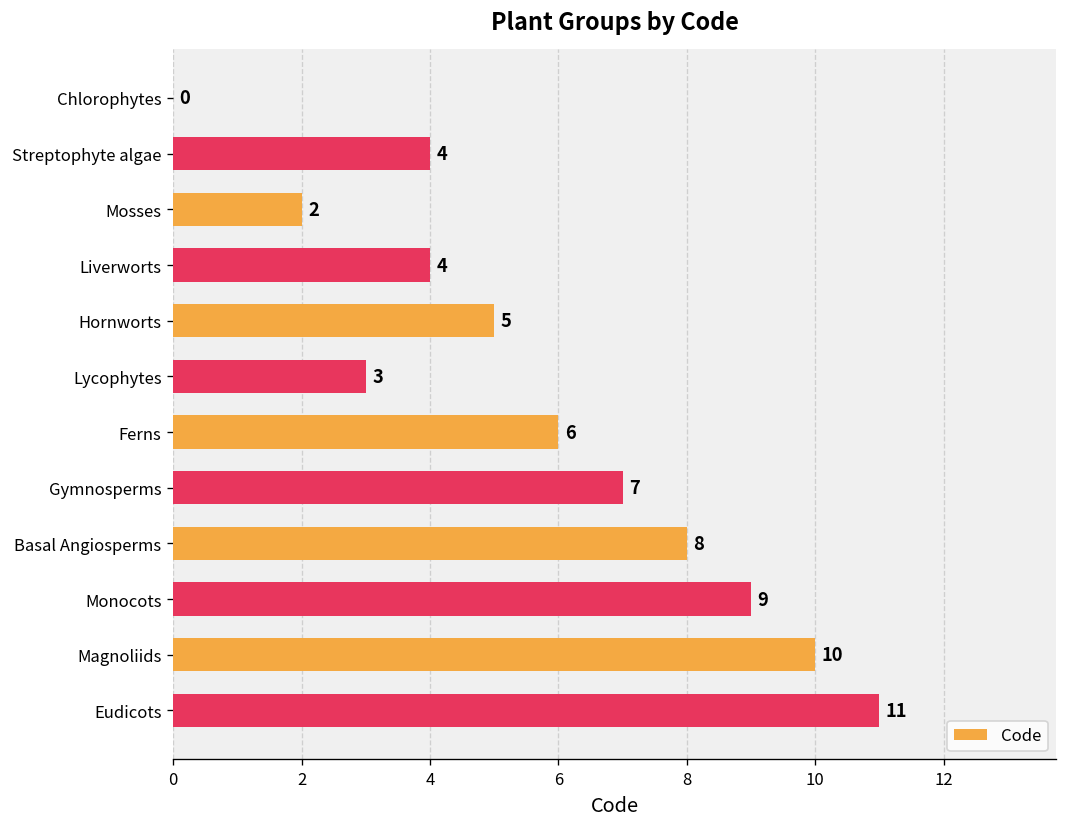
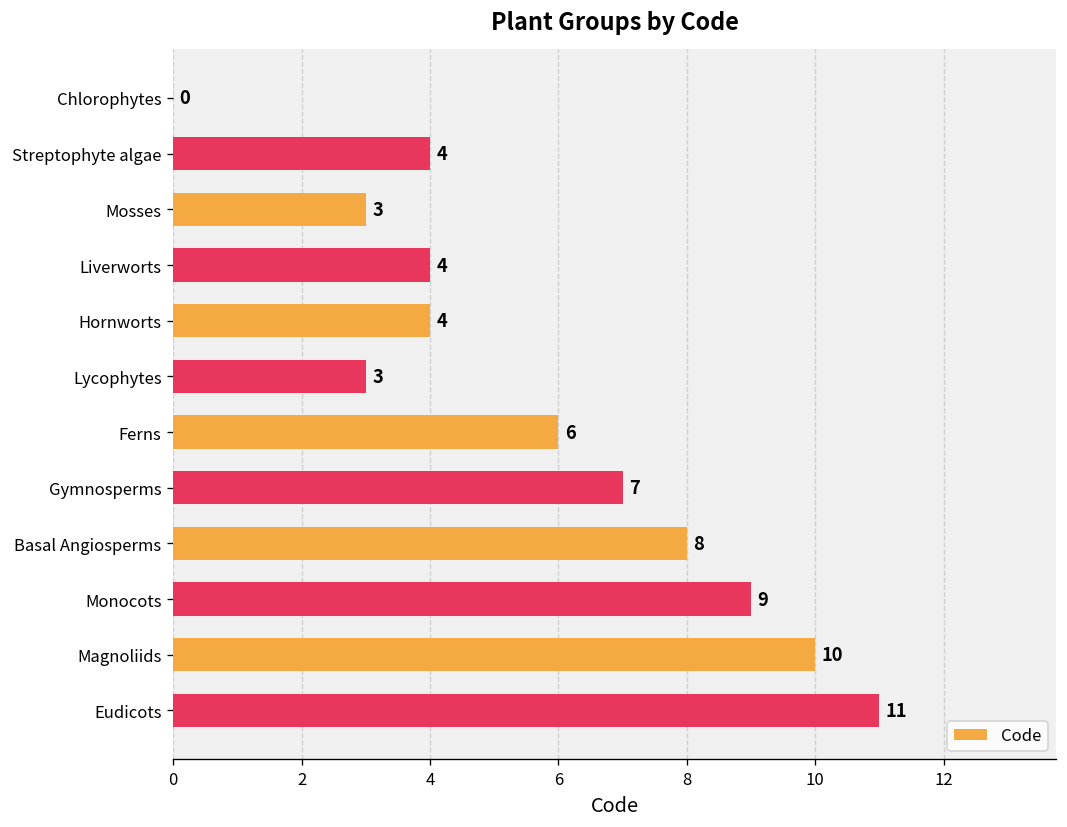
  {
    "Chlorophytes": 0,
    "Streptophyte algae": 4,
-   "Mosses": 2,
+   "Mosses": 3,
    "Liverworts": 4,
-   "Hornworts": 5,
+   "Hornworts": 4,
    "Lycophytes": 3,
    "Ferns": 6,
    "Gymnosperms": 7,
    "Basal Angiosperms": 8,
    "Monocots": 9,
    "Magnoliids": 10,
    "Eudicots": 11
  }
